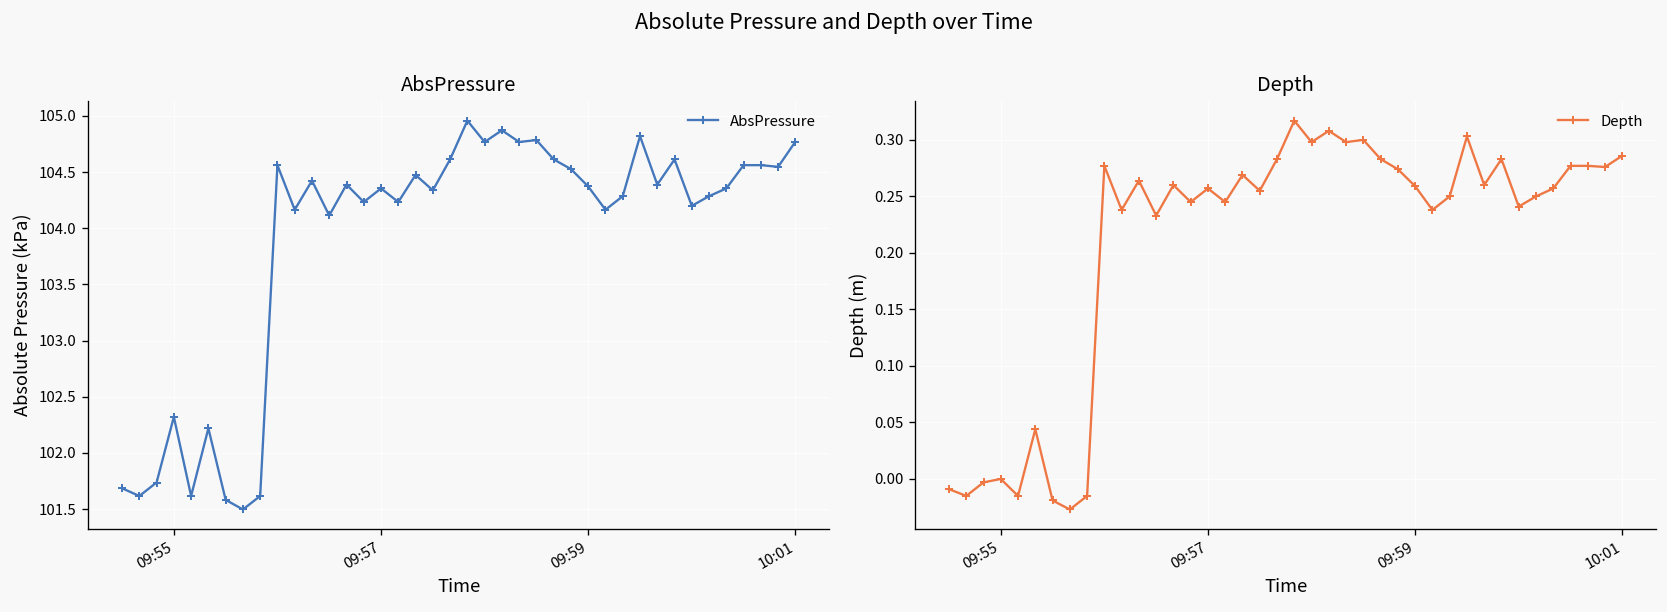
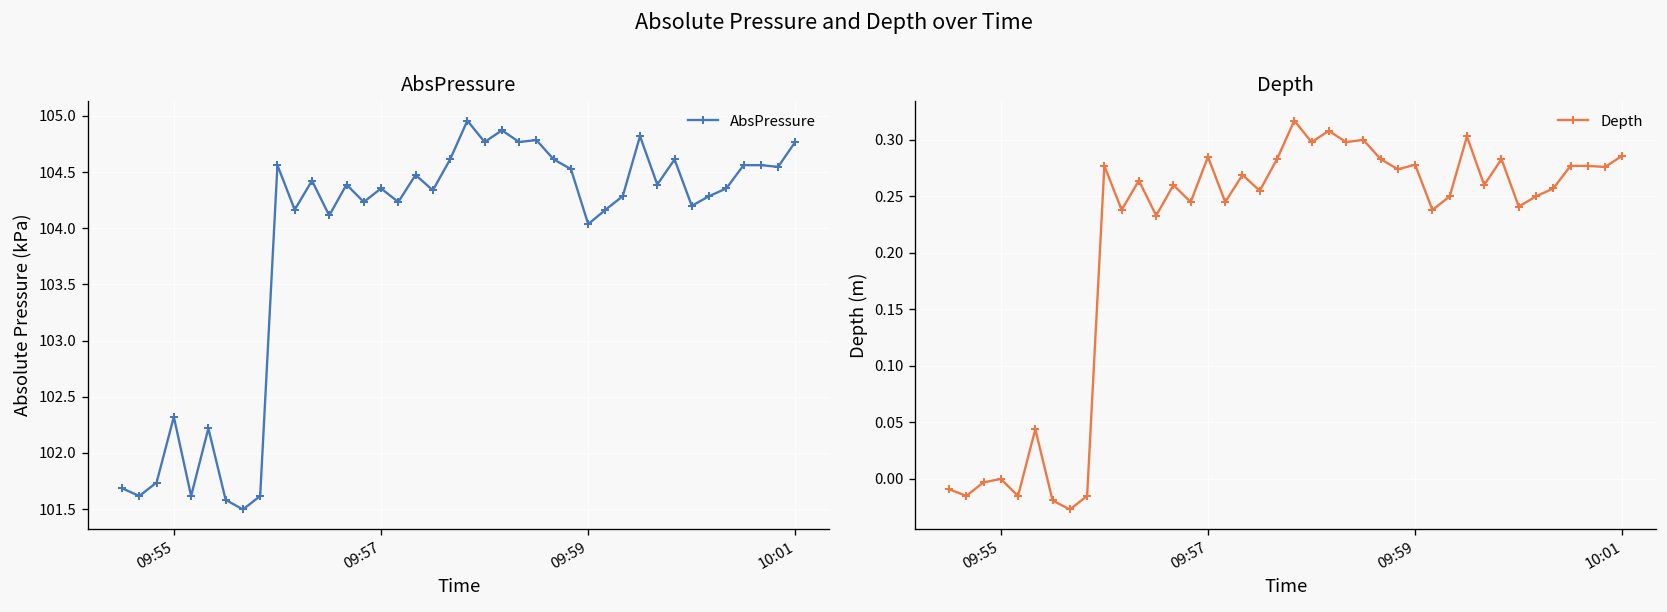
  {
    "AbsPressure": {
      "09:55": 102.3,
      "09:57": 104.4,
-     "09:59": 104.4,
+     "09:59": 104.0,
      "10:01": 104.8
    },
    "Depth": {
      "09:55": 0.00,
-     "09:57": 0.26,
-     "09:59": 0.26,
+     "09:57": 0.29,
+     "09:59": 0.28,
      "10:01": 0.29
    }
  }
